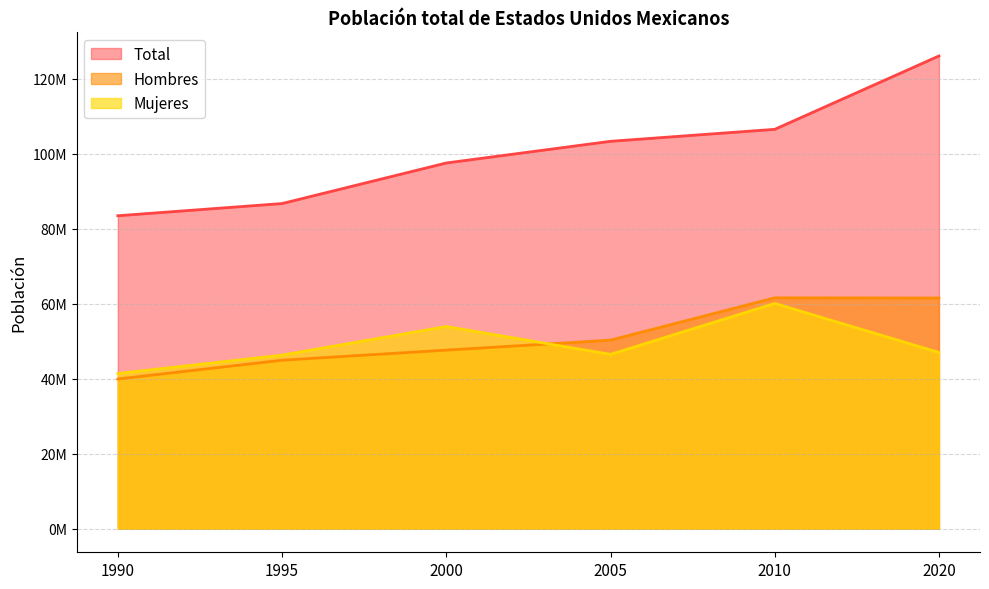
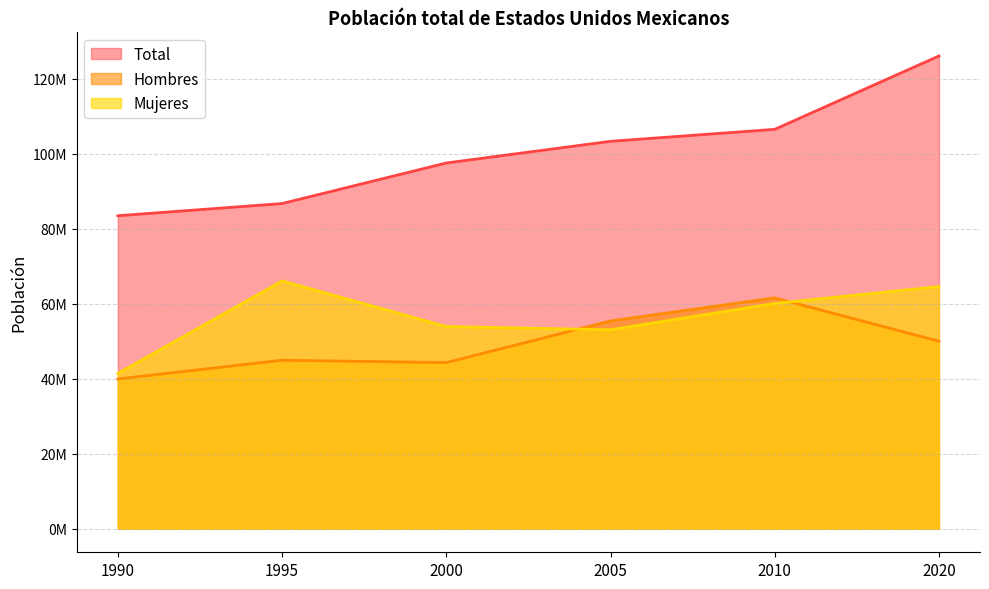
  {
    "Total": {
      "1990": 83000000,
      "1995": 87000000,
      "2000": 97000000,
      "2005": 103000000,
      "2010": 106000000,
      "2020": 126000000
    },
    "Hombres": {
      "1990": 40000000,
      "1995": 45000000,
-     "2000": 48000000,
-     "2005": 50000000,
+     "2000": 44000000,
+     "2005": 55000000,
      "2010": 62000000,
-     "2020": 61000000
+     "2020": 50000000
    },
    "Mujeres": {
      "1990": 41000000,
-     "1995": 46000000,
+     "1995": 66000000,
      "2000": 54000000,
-     "2005": 46000000,
+     "2005": 53000000,
      "2010": 60000000,
-     "2020": 47000000
+     "2020": 65000000
    }
  }
